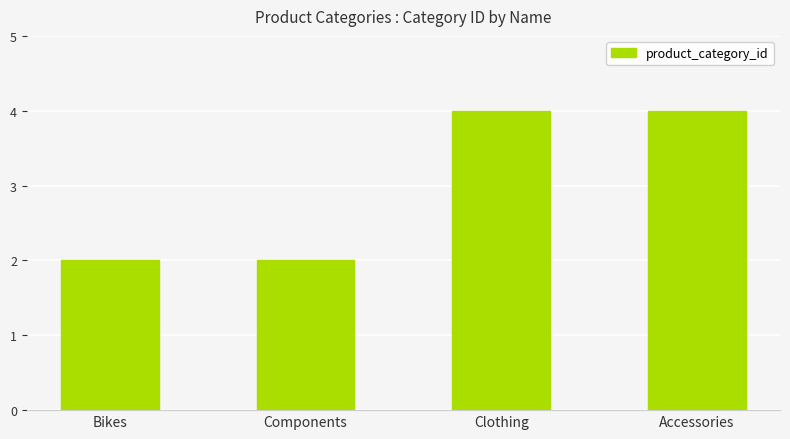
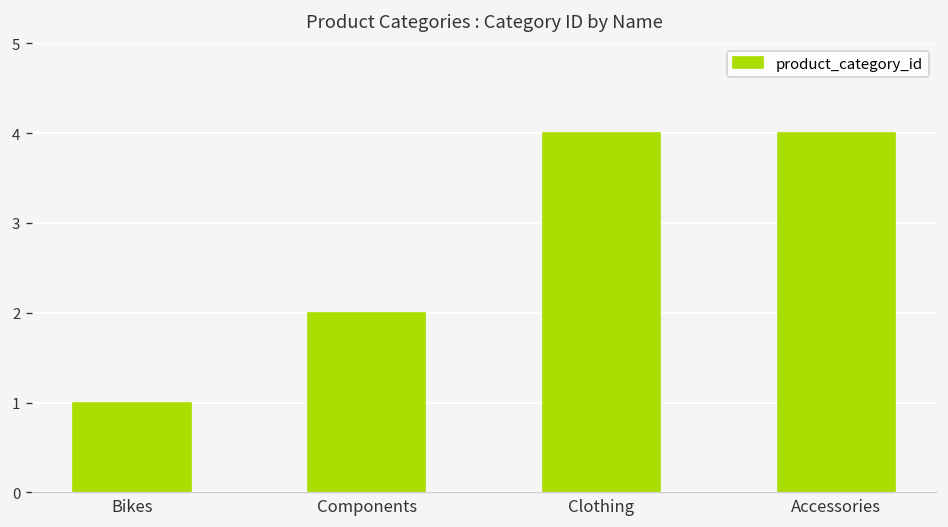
  {
-   "Bikes": 2,
+   "Bikes": 1,
    "Components": 2,
    "Clothing": 4,
    "Accessories": 4
  }
